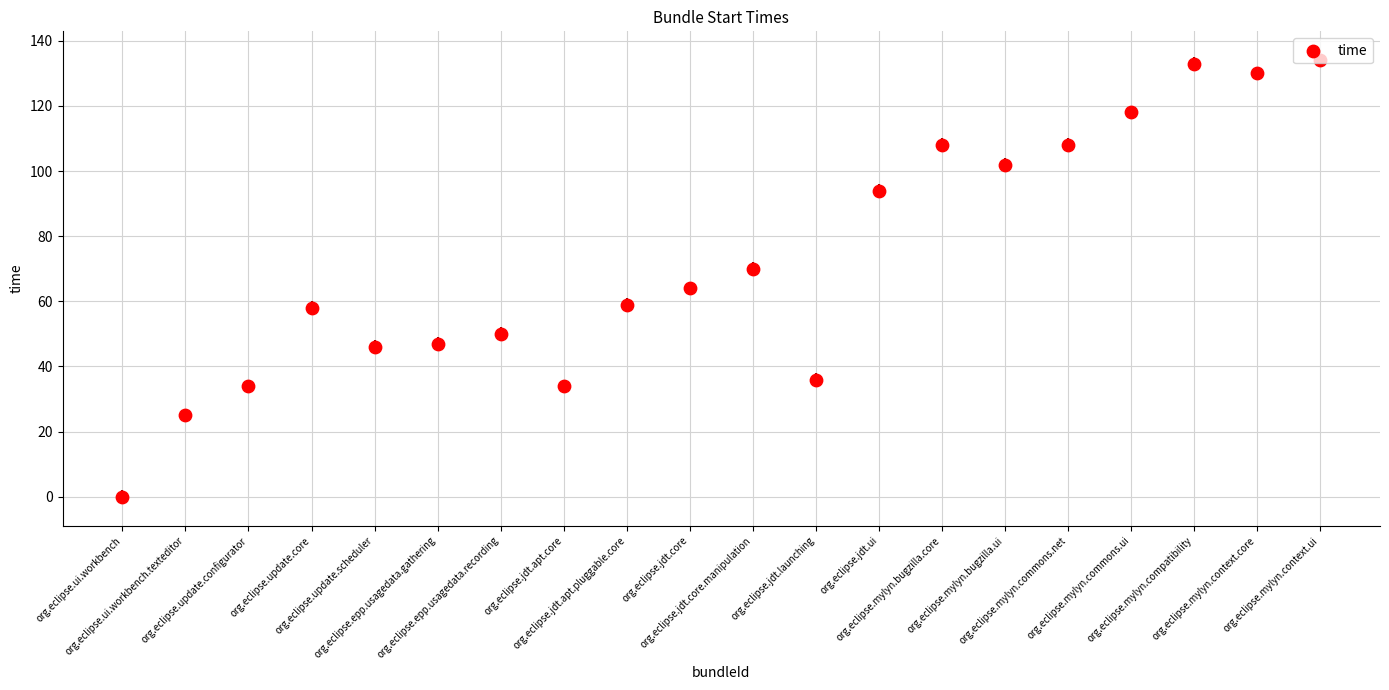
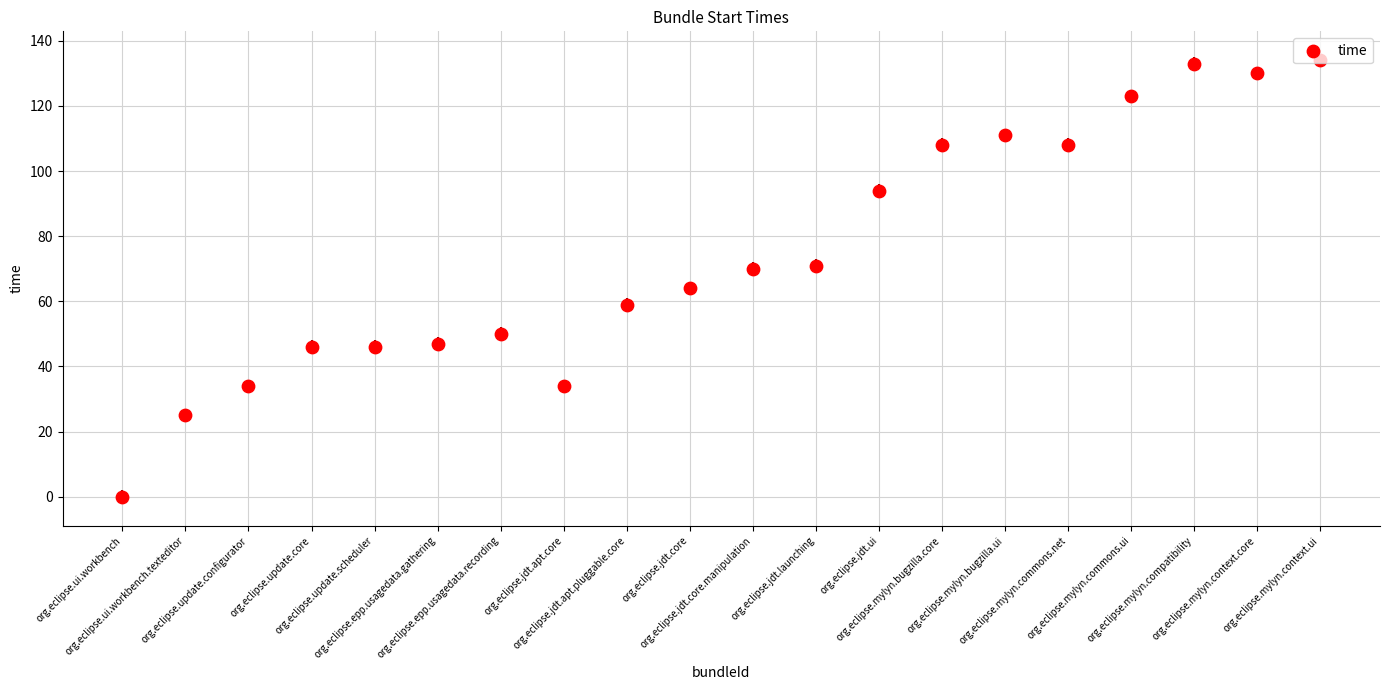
  {
-   "org.eclipse.update.core": 58,
-   "org.eclipse.jdt.launching": 36,
-   "org.eclipse.mylyn.bugzilla.ui": 102,
-   "org.eclipse.mylyn.commons.ui": 118
+   "org.eclipse.update.core": 46,
+   "org.eclipse.jdt.launching": 71,
+   "org.eclipse.mylyn.bugzilla.ui": 111,
+   "org.eclipse.mylyn.commons.ui": 123
  }
